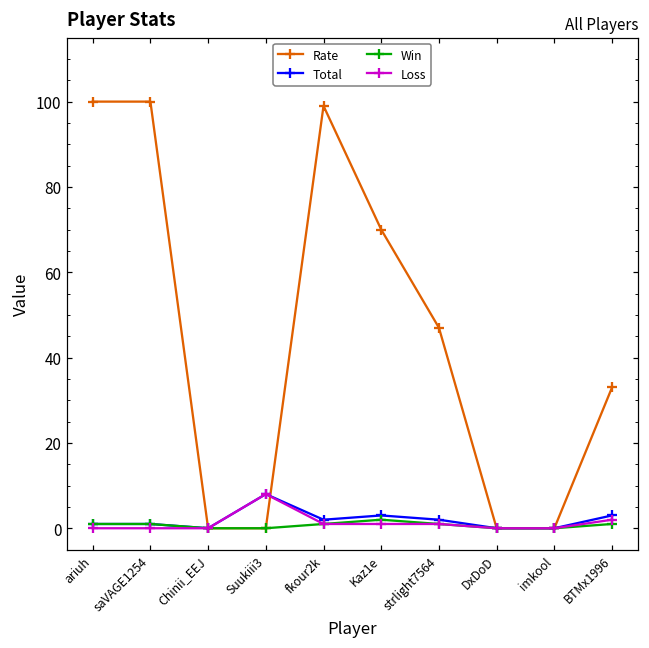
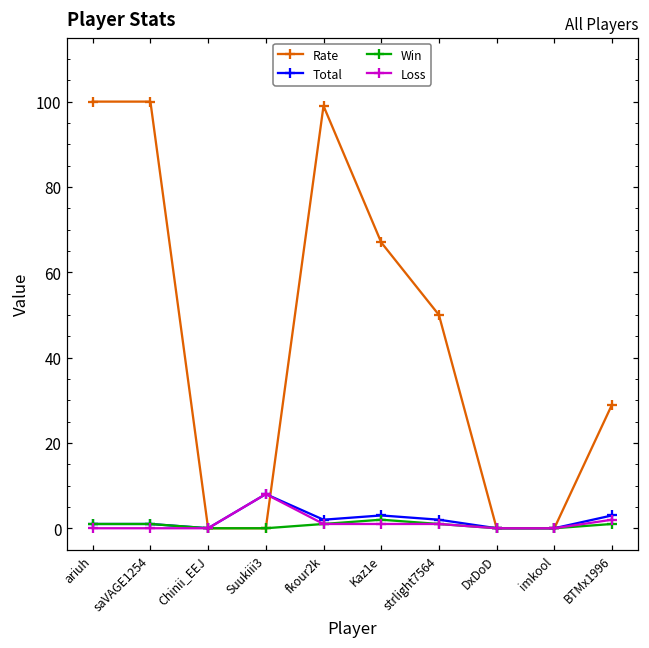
  {
    "Rate": {
      "ariuh": 100,
      "saVAGE1254": 100,
      "fkour2k": 99,
-     "Kaz1e": 70,
-     "strlight7564": 47,
-     "BTMx1996": 33
+     "Kaz1e": 67,
+     "strlight7564": 50,
+     "BTMx1996": 29
    },
    "Total": {
      "fkour2k": 2,
      "Kaz1e": 3,
      "strlight7564": 2,
      "BTMx1996": 3
    },
    "Win": {
      "Kaz1e": 2,
      "BTMx1996": 1
    },
    "Loss": {
      "ariuh": 0,
      "saVAGE1254": 0,
      "Kaz1e": 1,
      "BTMx1996": 2
    }
  }
